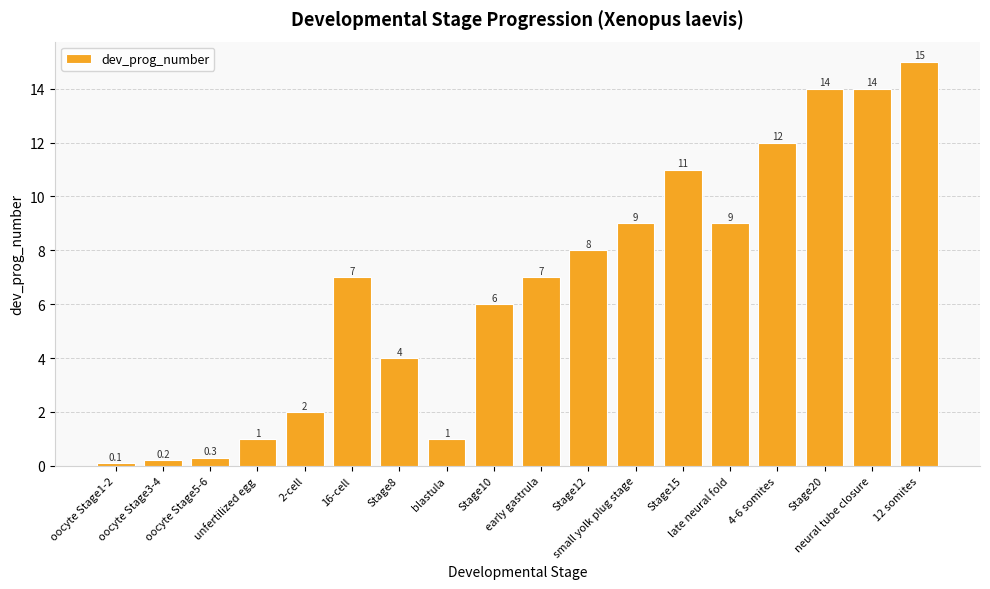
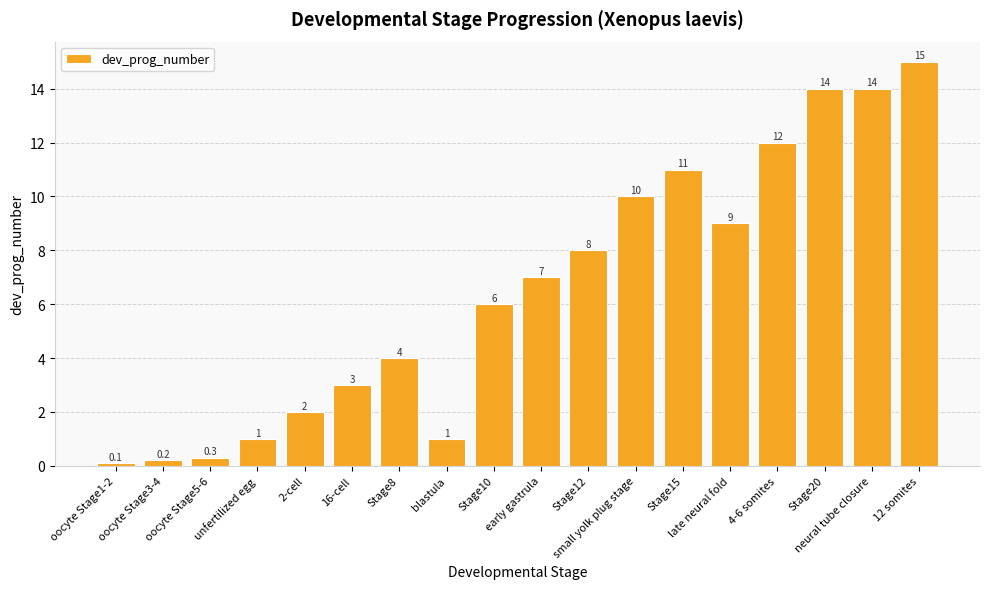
  {
    "oocyte Stage1-2": 0.1,
    "oocyte Stage3-4": 0.2,
    "oocyte Stage5-6": 0.3,
    "unfertilized egg": 1,
    "2-cell": 2,
-   "16-cell": 7,
+   "16-cell": 3,
    "Stage8": 4,
    "blastula": 1,
    "Stage10": 6,
    "early gastrula": 7,
    "Stage12": 8,
-   "small yolk plug stage": 9,
+   "small yolk plug stage": 10,
    "Stage15": 11,
    "late neural fold": 9,
    "4-6 somites": 12,
    "Stage20": 14,
    "neural tube closure": 14,
    "12 somites": 15
  }
